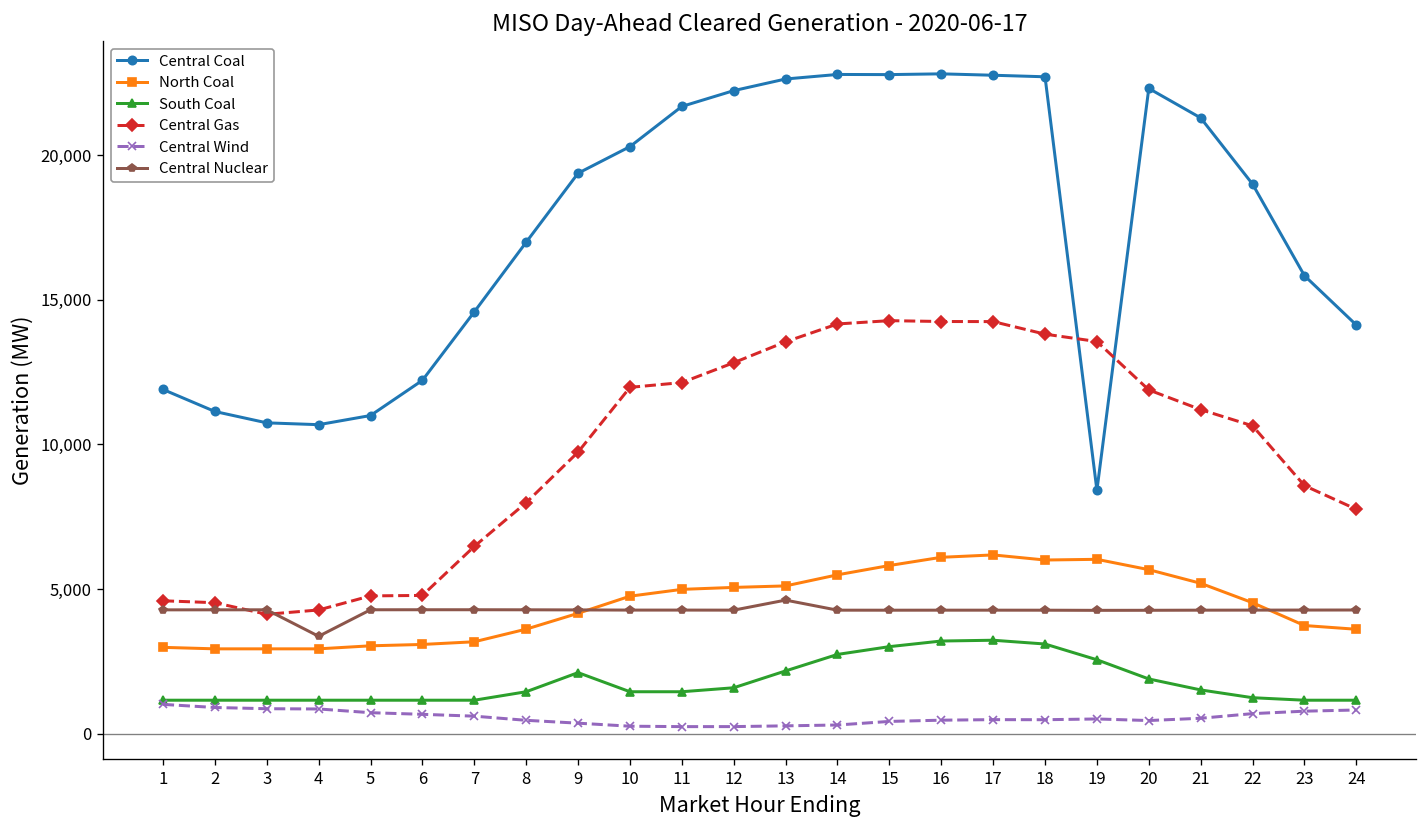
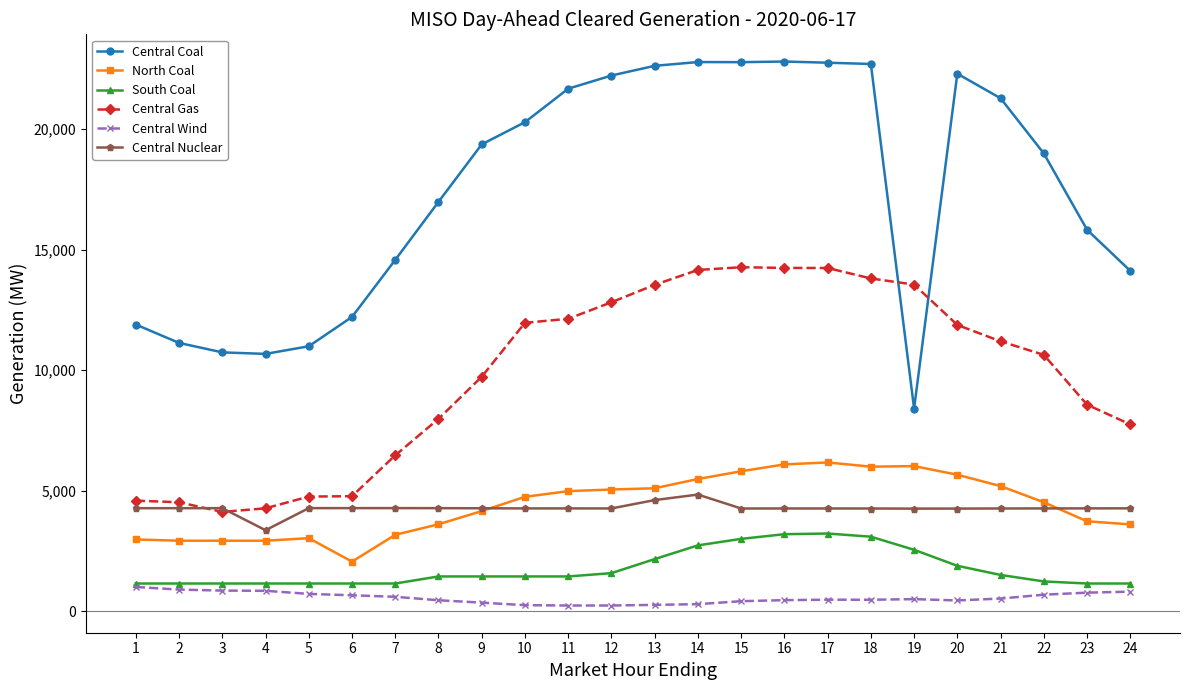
  {
    "Central Coal": {
      "1": "11,900",
      "2": "11,100",
      "3": "10,700",
      "4": "10,700",
      "5": "11,000",
      "6": "12,200",
      "7": "14,600",
      "8": "17,000",
      "9": "19,400",
      "10": "20,300",
      "11": "21,700",
      "12": "22,200",
      "13": "22,600",
      "14": "22,800",
      "15": "22,800",
      "16": "22,800",
      "17": "22,800",
      "18": "22,700",
      "19": "8,400",
      "20": "22,300",
      "21": "21,300",
      "22": "19,000",
      "23": "15,800",
      "24": "14,100"
    },
    "North Coal": {
      "1": "3,000",
      "2": "2,900",
      "3": "2,900",
      "4": "2,900",
      "5": "3,000",
-     "6": "3,100",
+     "6": "2,100",
      "7": "3,200",
      "8": "3,600",
      "9": "4,200",
      "10": "4,800",
      "11": "5,000",
      "12": "5,100",
      "13": "5,100",
      "14": "5,500",
      "15": "5,800",
      "16": "6,100",
      "17": "6,200",
      "18": "6,000",
      "19": "6,000",
      "20": "5,700",
      "21": "5,200",
      "22": "4,500",
      "23": "3,700",
      "24": "3,600"
    },
    "South Coal": {
      "1": "1,200",
      "2": "1,200",
      "3": "1,200",
      "4": "1,200",
      "5": "1,200",
      "6": "1,200",
      "7": "1,200",
      "8": "1,500",
-     "9": "2,100",
+     "9": "1,500",
      "10": "1,500",
      "11": "1,500",
      "12": "1,600",
      "13": "2,200",
      "14": "2,700",
      "15": "3,000",
      "16": "3,200",
      "17": "3,200",
      "18": "3,100",
      "19": "2,600",
      "20": "1,900",
      "21": "1,500",
      "22": "1,200",
      "23": "1,200",
      "24": "1,200"
    },
    "Central Gas": {
      "1": "4,600",
      "2": "4,500",
      "3": "4,100",
      "4": "4,300",
      "5": "4,800",
      "6": "4,800",
      "7": "6,500",
      "8": "8,000",
      "9": "9,700",
      "10": "12,000",
      "11": "12,100",
      "12": "12,800",
      "13": "13,500",
      "14": "14,200",
      "15": "14,300",
      "16": "14,200",
      "17": "14,200",
      "18": "13,800",
      "19": "13,600",
      "20": "11,900",
      "21": "11,200",
      "22": "10,600",
      "23": "8,600",
      "24": "7,800"
    },
    "Central Wind": {
      "1": "1,000",
      "2": "900",
      "3": "900",
      "4": "900",
      "5": "700",
      "6": "700",
      "7": "600",
      "8": "500",
      "9": "400",
      "10": "300",
      "11": "200",
      "12": "200",
      "13": "300",
      "14": "300",
      "15": "400",
      "16": "500",
      "17": "500",
      "18": "500",
      "19": "500",
      "20": "500",
      "21": "500",
      "22": "700",
      "23": "800",
      "24": "800"
    },
    "Central Nuclear": {
      "1": "4,300",
      "2": "4,300",
      "3": "4,300",
      "4": "3,400",
      "5": "4,300",
      "6": "4,300",
      "7": "4,300",
      "8": "4,300",
      "9": "4,300",
      "10": "4,300",
      "11": "4,300",
      "12": "4,300",
      "13": "4,600",
-     "14": "4,300",
+     "14": "4,800",
      "15": "4,300",
      "16": "4,300",
      "17": "4,300",
      "18": "4,300",
      "19": "4,300",
      "20": "4,300",
      "21": "4,300",
      "22": "4,300",
      "23": "4,300",
      "24": "4,300"
    }
  }
